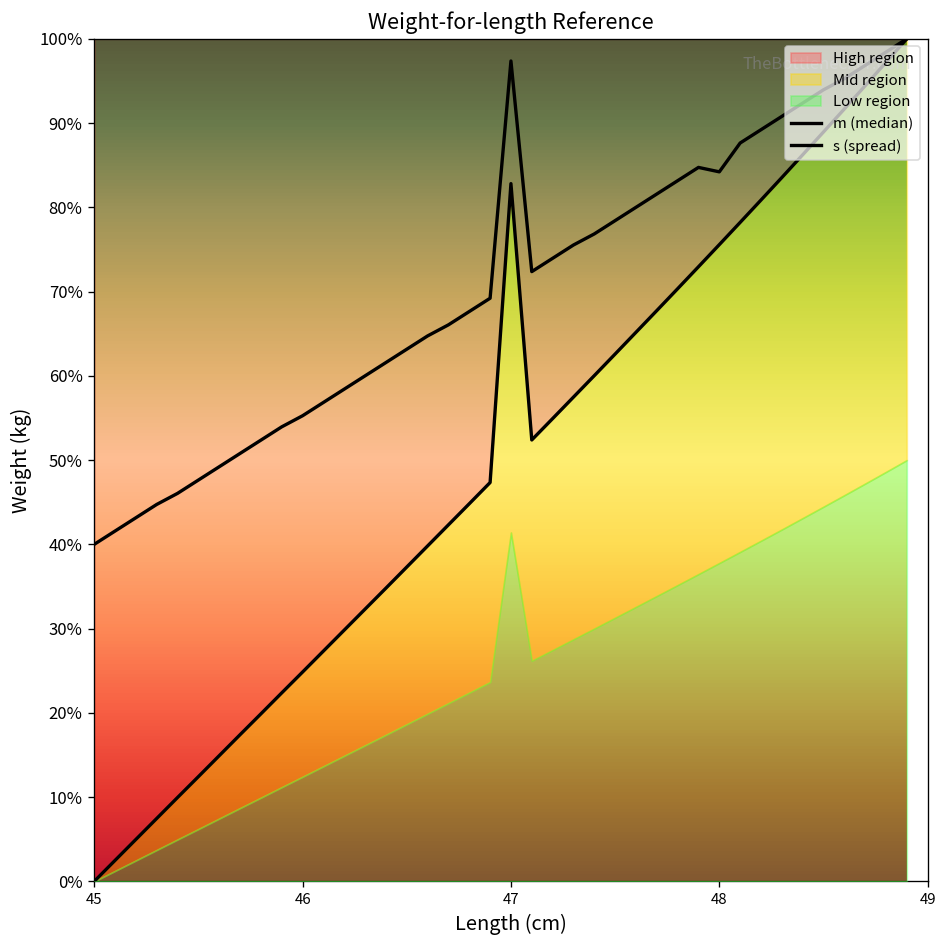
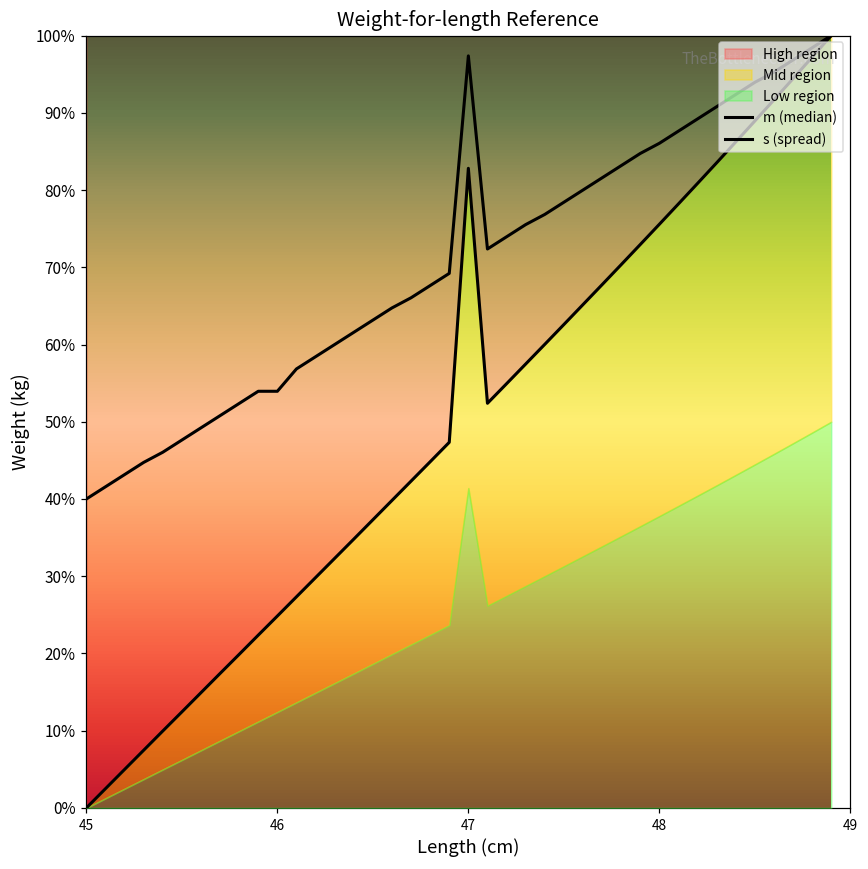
  {
    "High region": {
      "45": "100%",
      "46": "75%",
      "47": "17%",
      "48": "24%"
    },
    "Mid region": {
      "46": "25%",
      "47": "83%",
      "48": "76%"
    },
    "s (spread)": {
      "45": "40%",
-     "46": "55%",
+     "46": "54%",
      "47": "97%",
-     "48": "84%"
+     "48": "86%"
    },
    "Low region": {
      "46": "12%",
      "47": "41%",
      "48": "38%"
    }
  }
